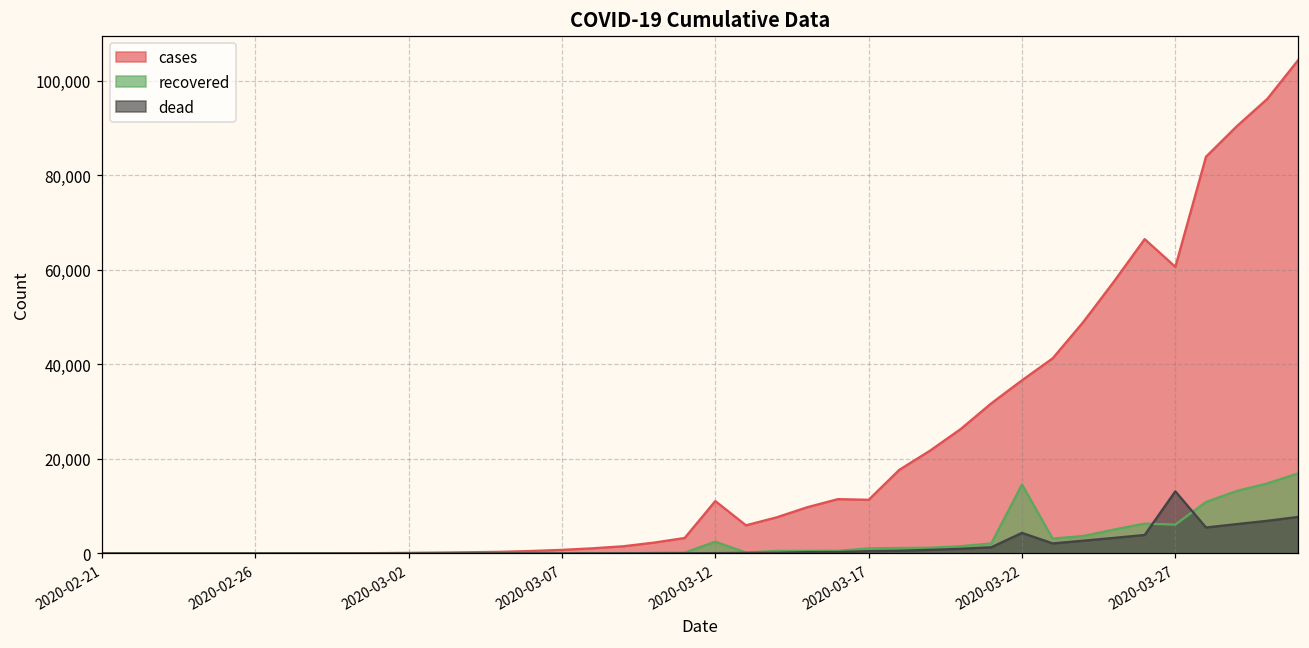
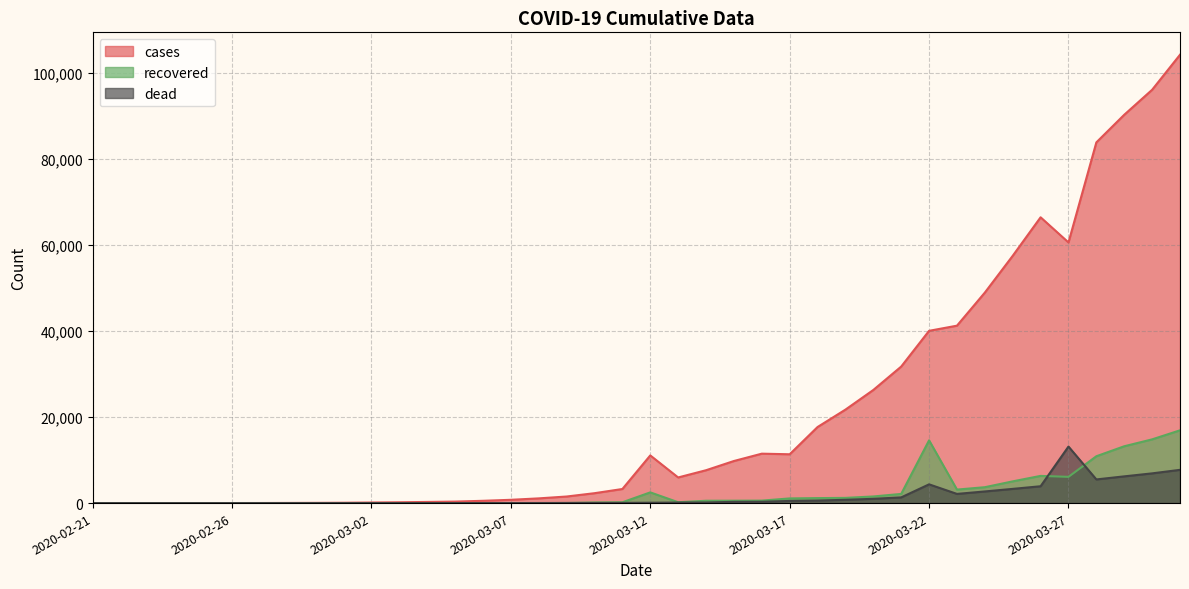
  {
    "cases": {
      "2020-03-07": "1,000",
      "2020-03-12": "11,000",
      "2020-03-17": "11,000",
-     "2020-03-22": "37,000",
+     "2020-03-22": "40,000",
      "2020-03-27": "61,000"
    },
    "recovered": {
      "2020-03-12": "2,000",
      "2020-03-17": "1,000",
      "2020-03-22": "15,000",
      "2020-03-27": "6,000"
    },
    "dead": {
      "2020-03-12": "0",
      "2020-03-17": "0",
      "2020-03-22": "4,000",
      "2020-03-27": "13,000"
    }
  }
